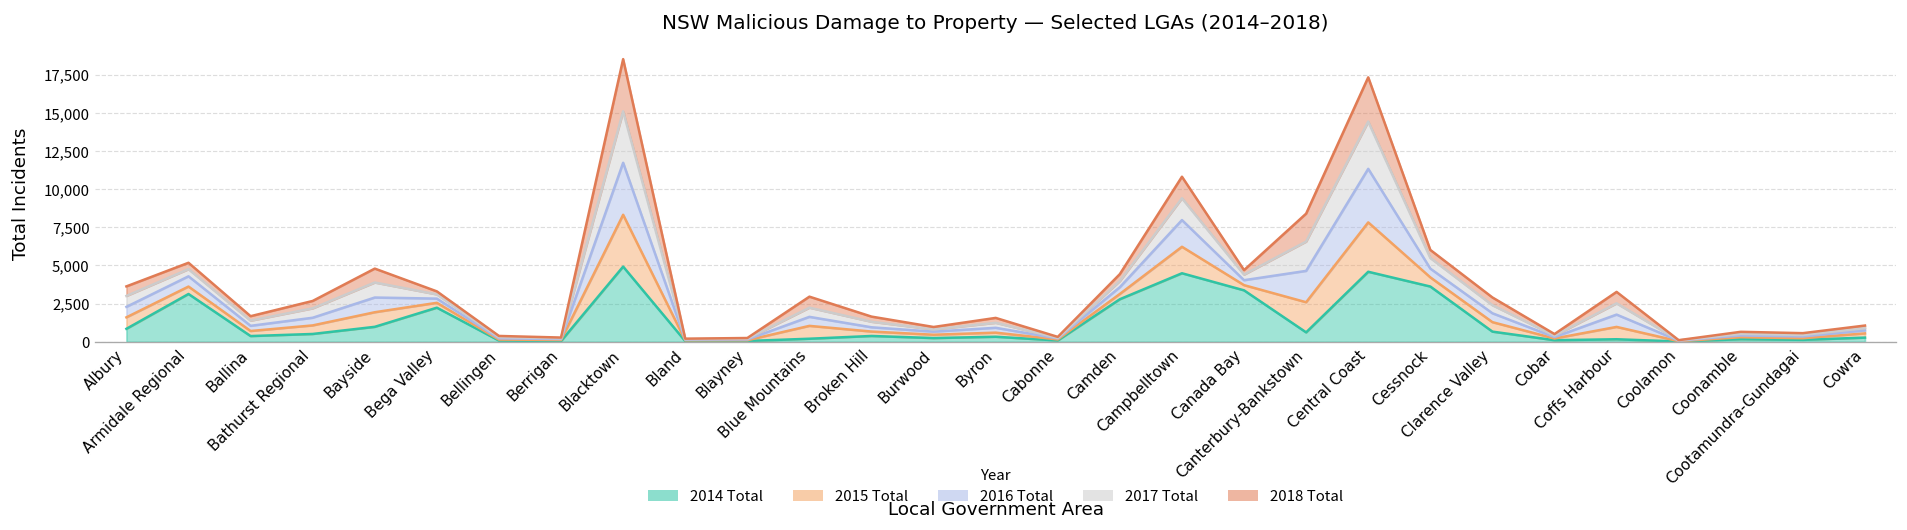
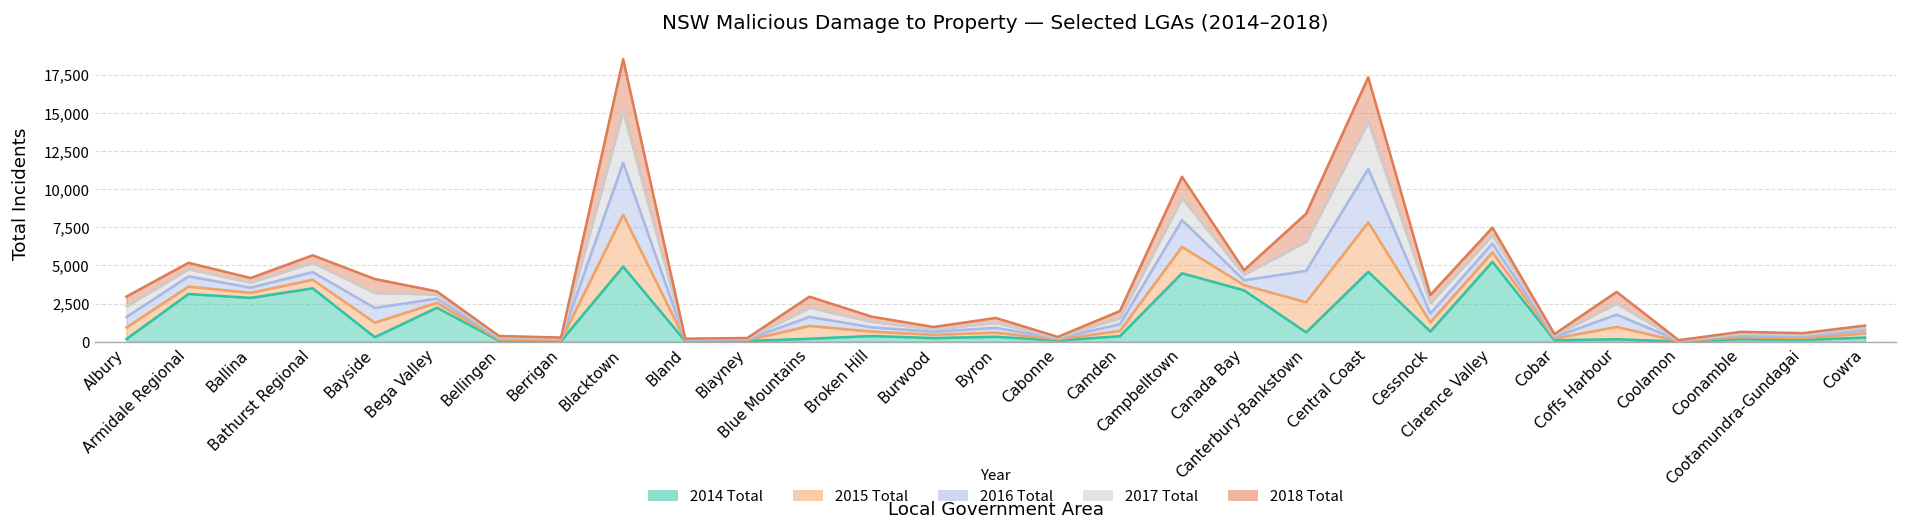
  {
    "2014 Total": {
-     "Albury": "900",
+     "Albury": "200",
      "Armidale Regional": "3,100",
-     "Ballina": "400",
-     "Bathurst Regional": "500",
-     "Bayside": "1,000",
+     "Ballina": "2,900",
+     "Bathurst Regional": "3,500",
+     "Bayside": "300",
      "Bega Valley": "2,200",
      "Blacktown": "4,900",
      "Blue Mountains": "200",
      "Broken Hill": "400",
      "Burwood": "200",
      "Byron": "300",
-     "Camden": "2,800",
+     "Camden": "400",
      "Campbelltown": "4,500",
      "Canada Bay": "3,400",
      "Canterbury-Bankstown": "600",
      "Central Coast": "4,600",
-     "Cessnock": "3,600",
-     "Clarence Valley": "700",
+     "Cessnock": "700",
+     "Clarence Valley": "5,200",
      "Coffs Harbour": "200",
      "Cowra": "300"
    }
  }
